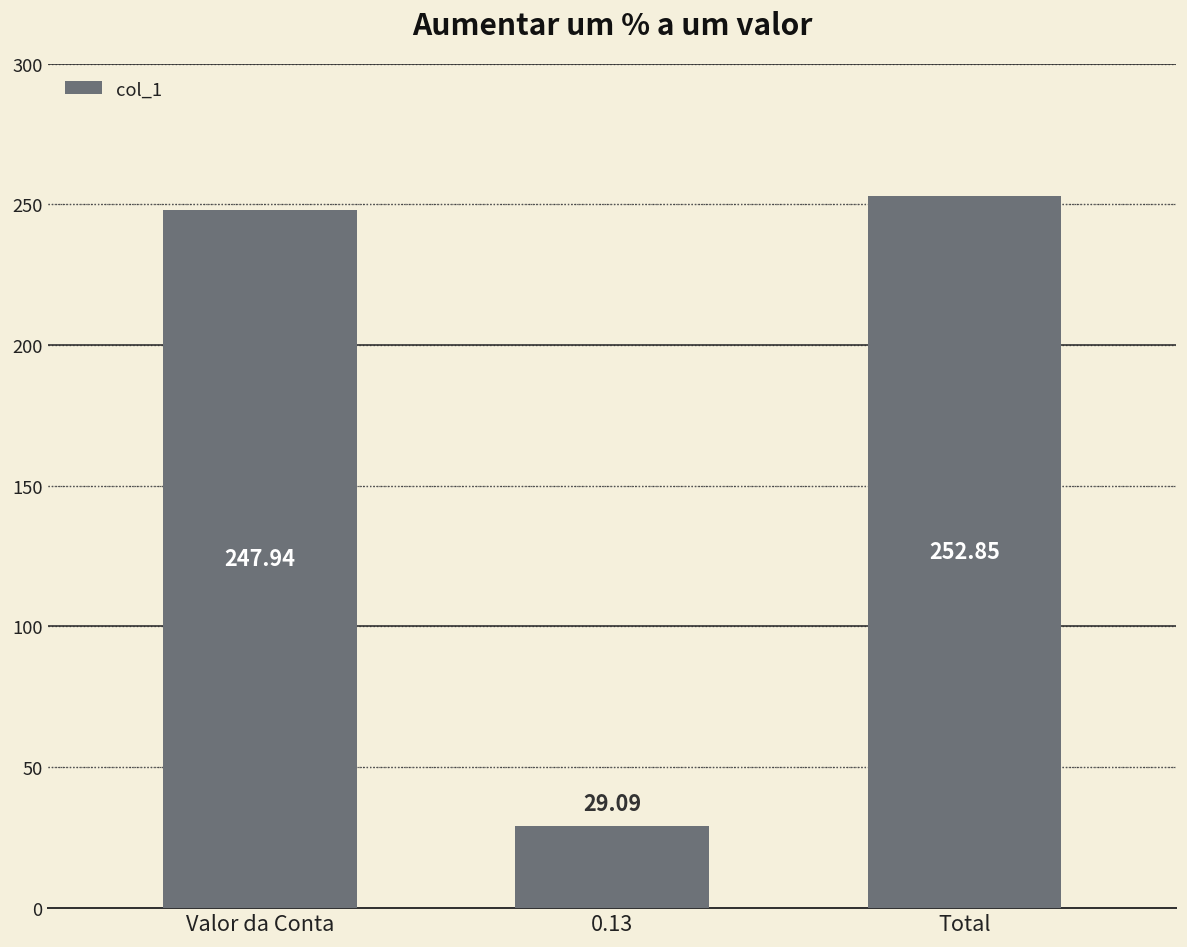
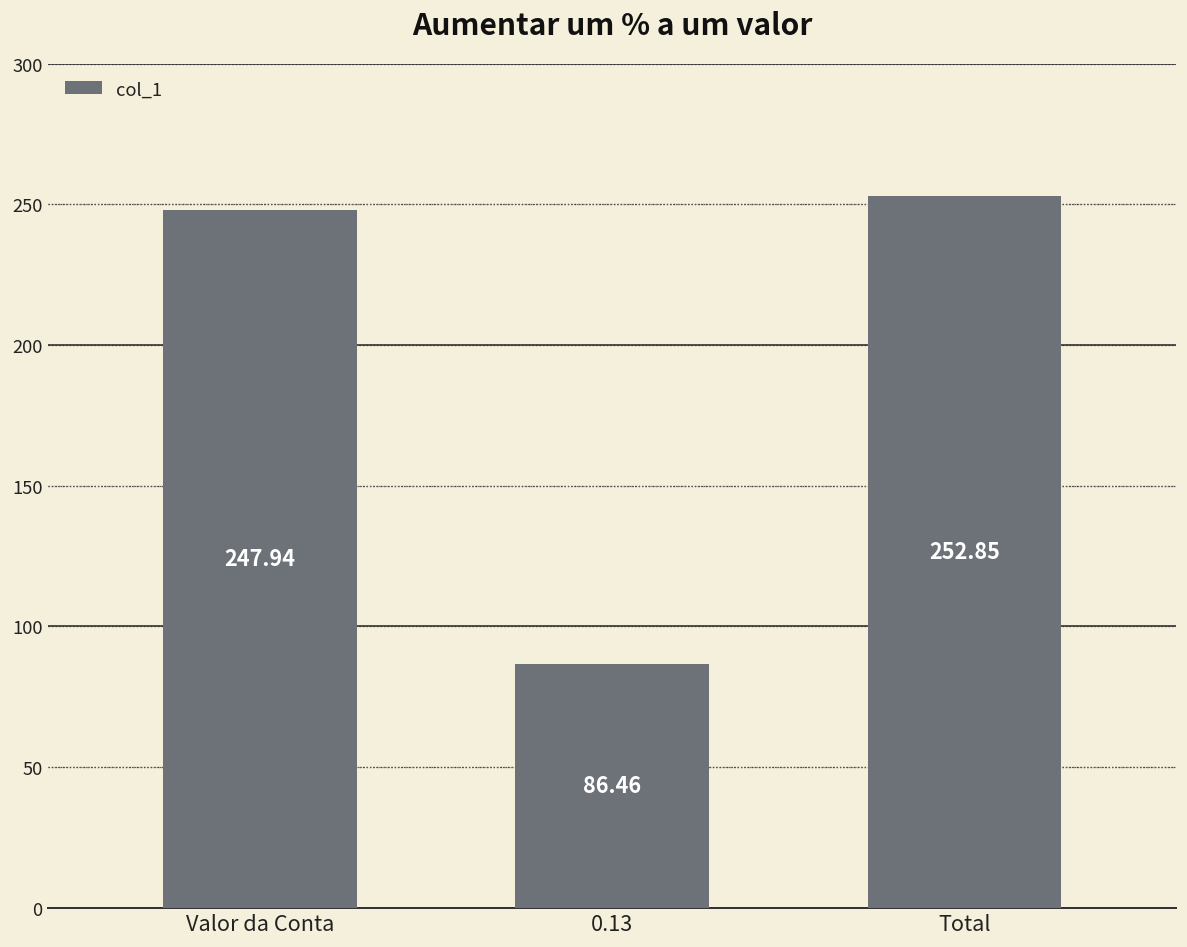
  {
    "Valor da Conta": 247.94,
-   "0.13": 29.09,
+   "0.13": 86.46,
    "Total": 252.85
  }
